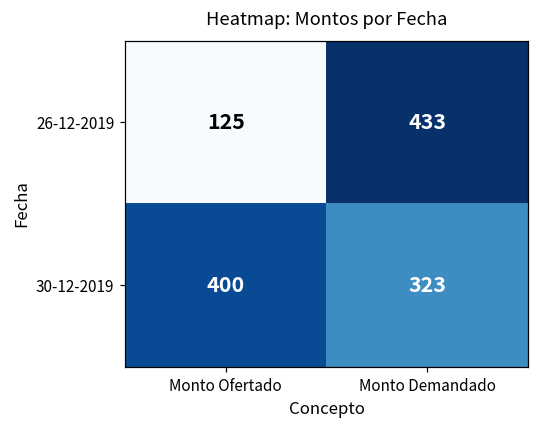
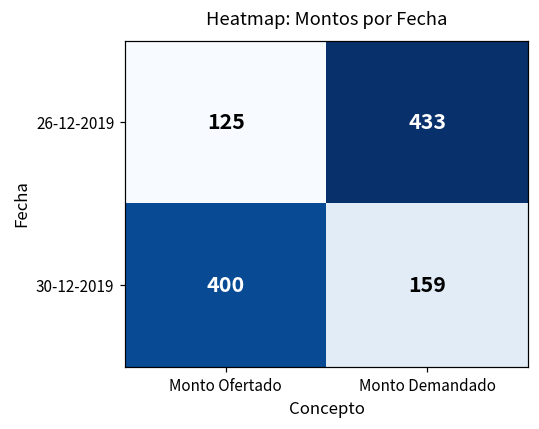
  {
    "26-12-2019": {
      "Monto Ofertado": 125,
      "Monto Demandado": 433
    },
    "30-12-2019": {
      "Monto Ofertado": 400,
-     "Monto Demandado": 323
+     "Monto Demandado": 159
    }
  }
